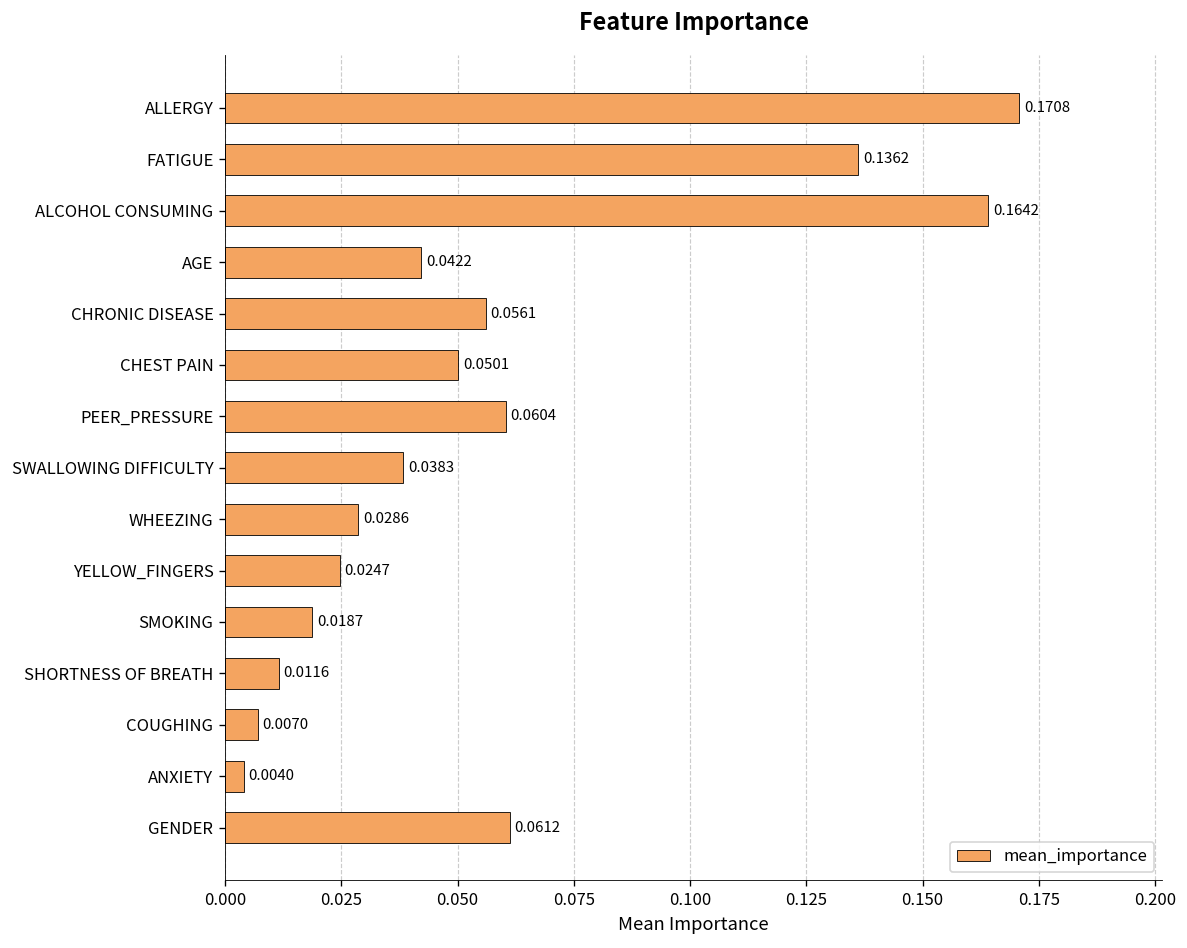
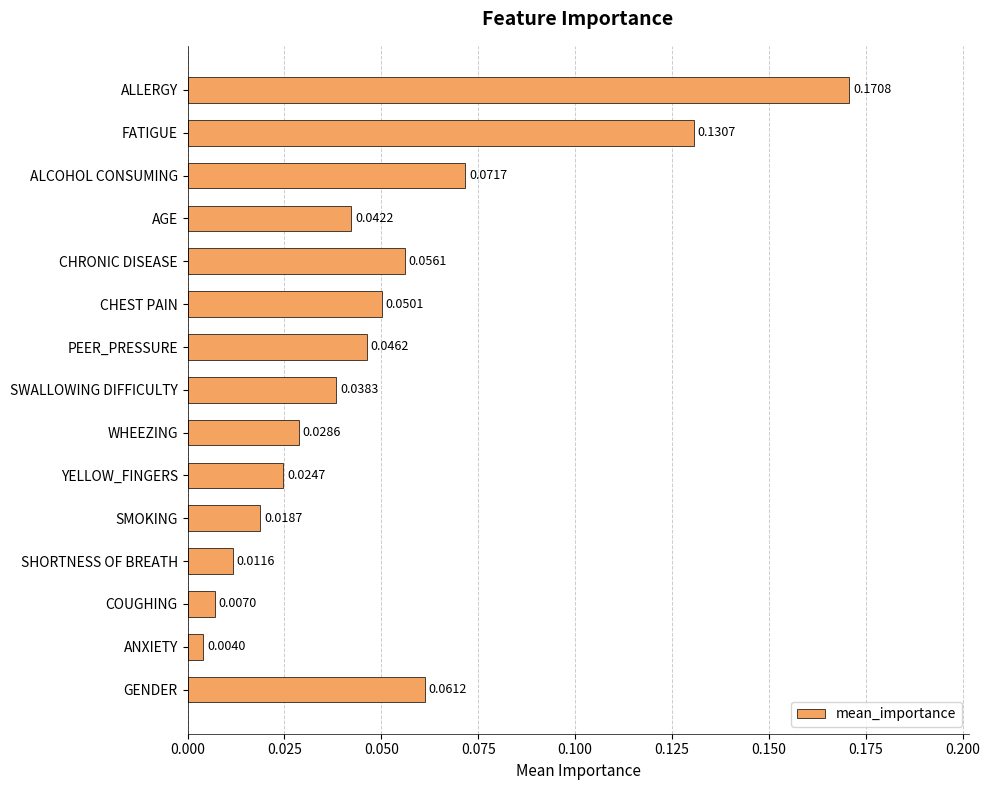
  {
    "ALLERGY": 0.1708,
-   "FATIGUE": 0.1362,
-   "ALCOHOL CONSUMING": 0.1642,
+   "FATIGUE": 0.1307,
+   "ALCOHOL CONSUMING": 0.0717,
    "AGE": 0.0422,
    "CHRONIC DISEASE": 0.0561,
    "CHEST PAIN": 0.0501,
-   "PEER_PRESSURE": 0.0604,
+   "PEER_PRESSURE": 0.0462,
    "SWALLOWING DIFFICULTY": 0.0383,
    "WHEEZING": 0.0286,
    "YELLOW_FINGERS": 0.0247,
    "SMOKING": 0.0187,
    "SHORTNESS OF BREATH": 0.0116,
    "COUGHING": 0.0070,
    "ANXIETY": 0.0040,
    "GENDER": 0.0612
  }
